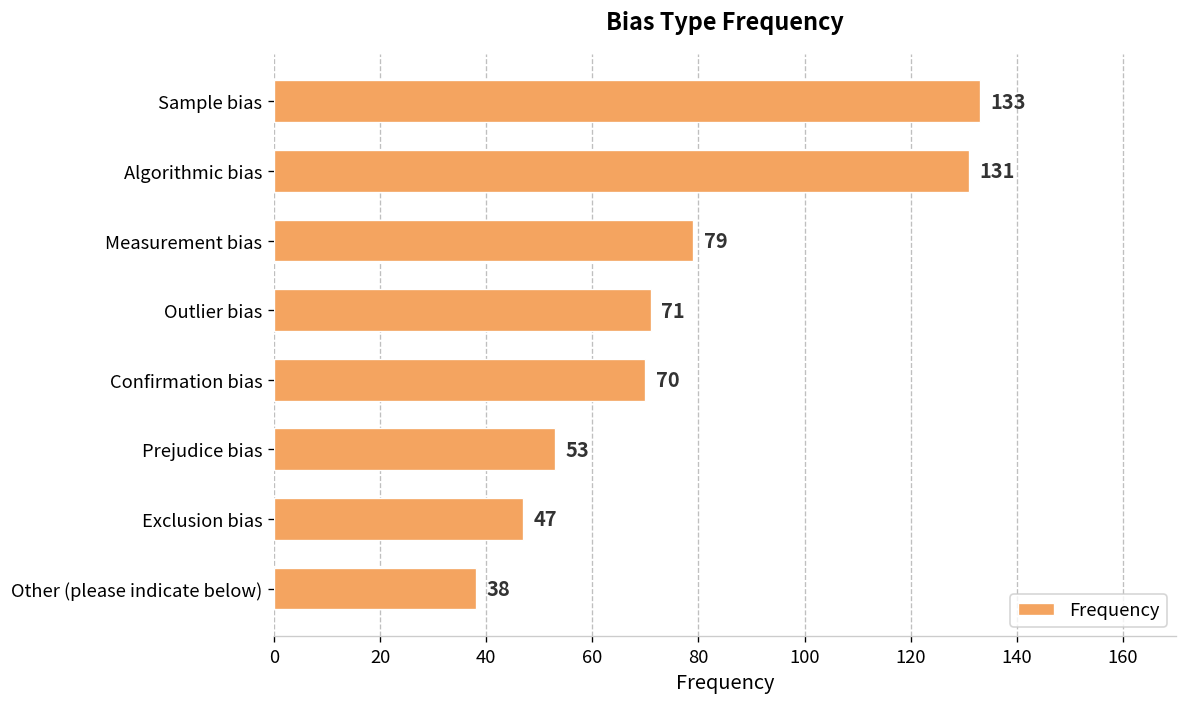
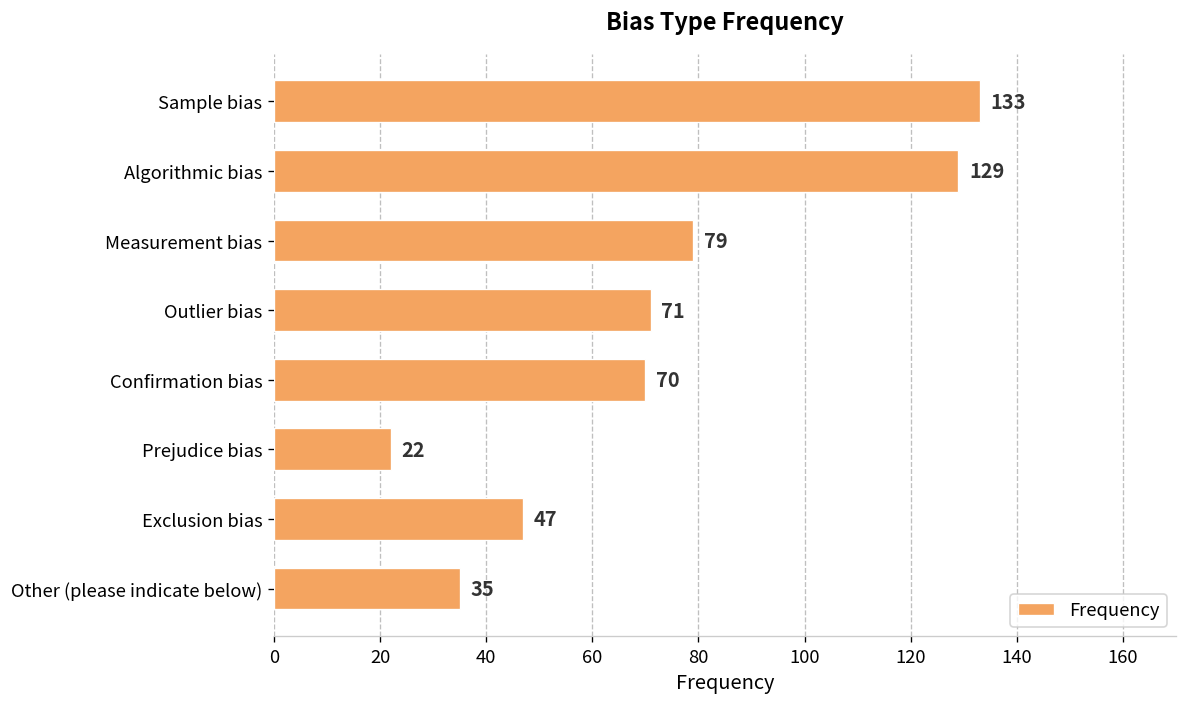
  {
    "Sample bias": 133,
-   "Algorithmic bias": 131,
+   "Algorithmic bias": 129,
    "Measurement bias": 79,
    "Outlier bias": 71,
    "Confirmation bias": 70,
-   "Prejudice bias": 53,
+   "Prejudice bias": 22,
    "Exclusion bias": 47,
-   "Other (please indicate below)": 38
+   "Other (please indicate below)": 35
  }
